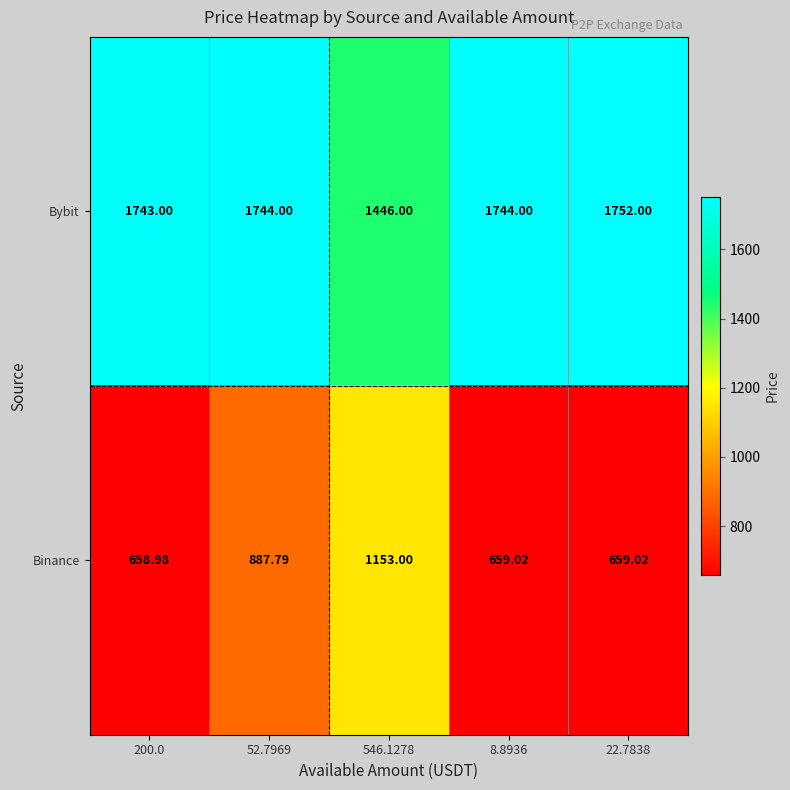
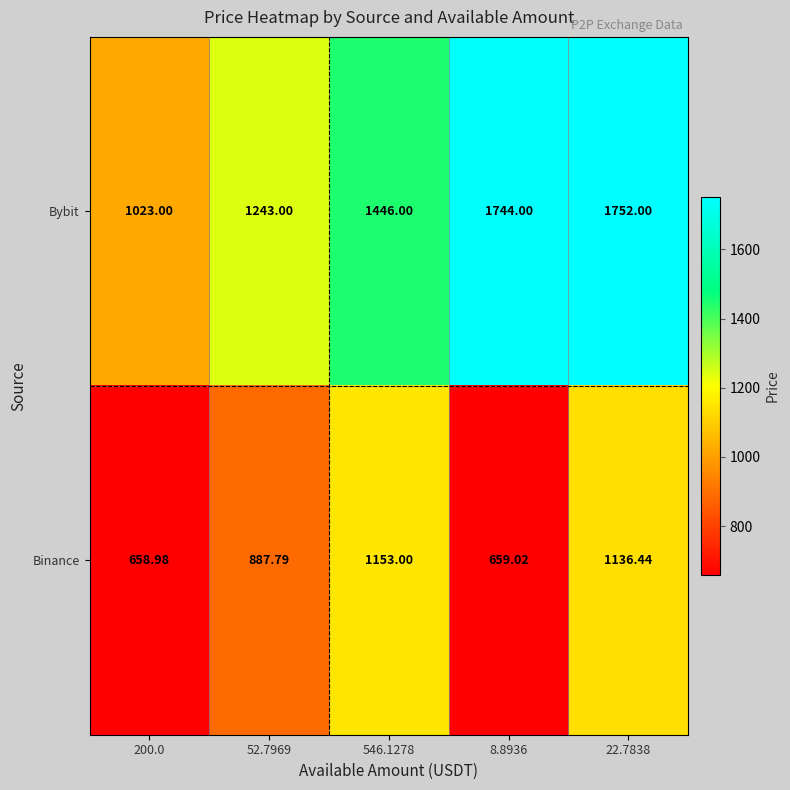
  {
    "Bybit": {
-     "200.0": 1743.00,
-     "52.7969": 1744.00,
+     "200.0": 1023.00,
+     "52.7969": 1243.00,
      "546.1278": 1446.00,
      "8.8936": 1744.00,
      "22.7838": 1752.00
    },
    "Binance": {
      "200.0": 658.98,
      "52.7969": 887.79,
      "546.1278": 1153.00,
      "8.8936": 659.02,
-     "22.7838": 659.02
+     "22.7838": 1136.44
    }
  }
